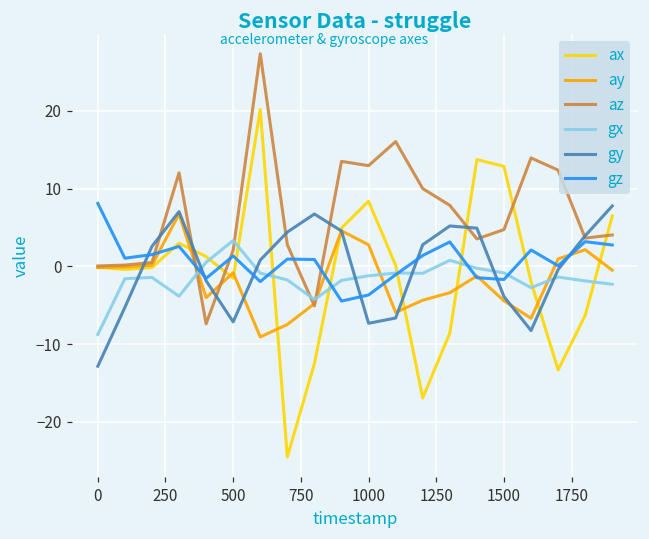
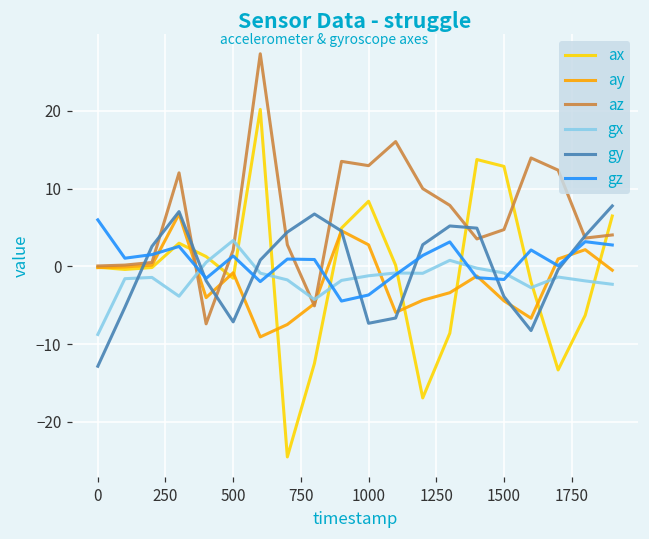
  {
    "az": {
      "500": 2,
      "1000": 13,
      "1500": 5
    },
    "gx": {
      "0": -9,
      "500": 3,
      "1000": -1,
      "1500": -1
    },
    "gy": {
      "0": -13,
      "500": -7,
      "1000": -7,
      "1500": -4
    },
    "gz": {
-     "0": 8,
+     "0": 6,
      "500": 1,
      "1000": -4,
      "1500": -2
    }
  }
